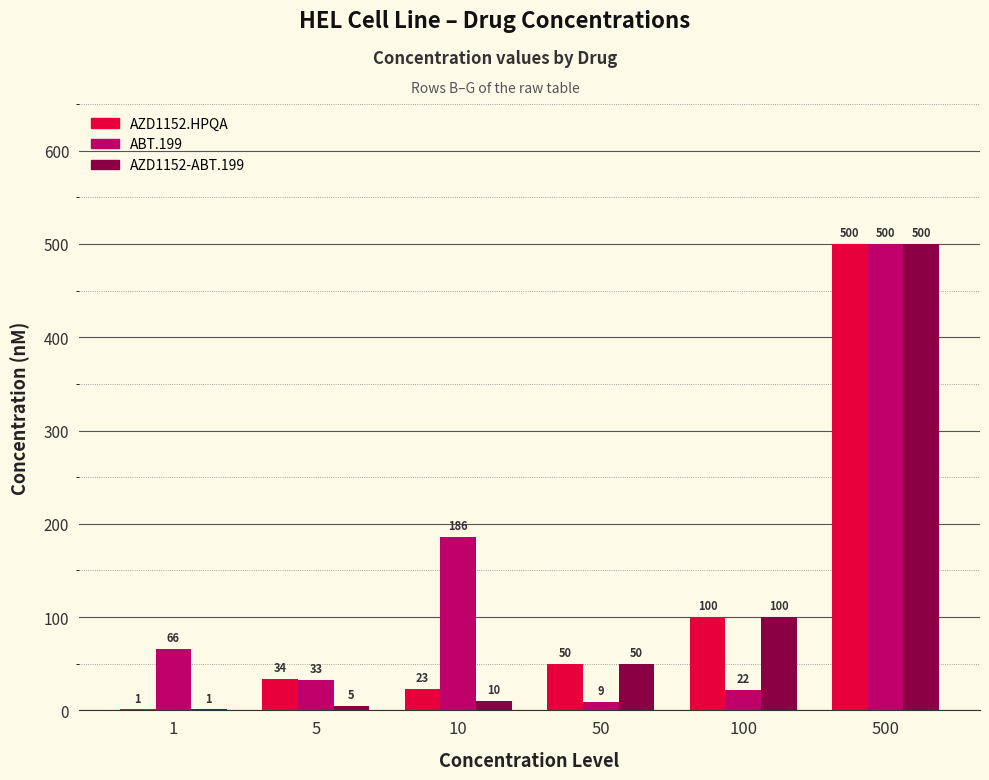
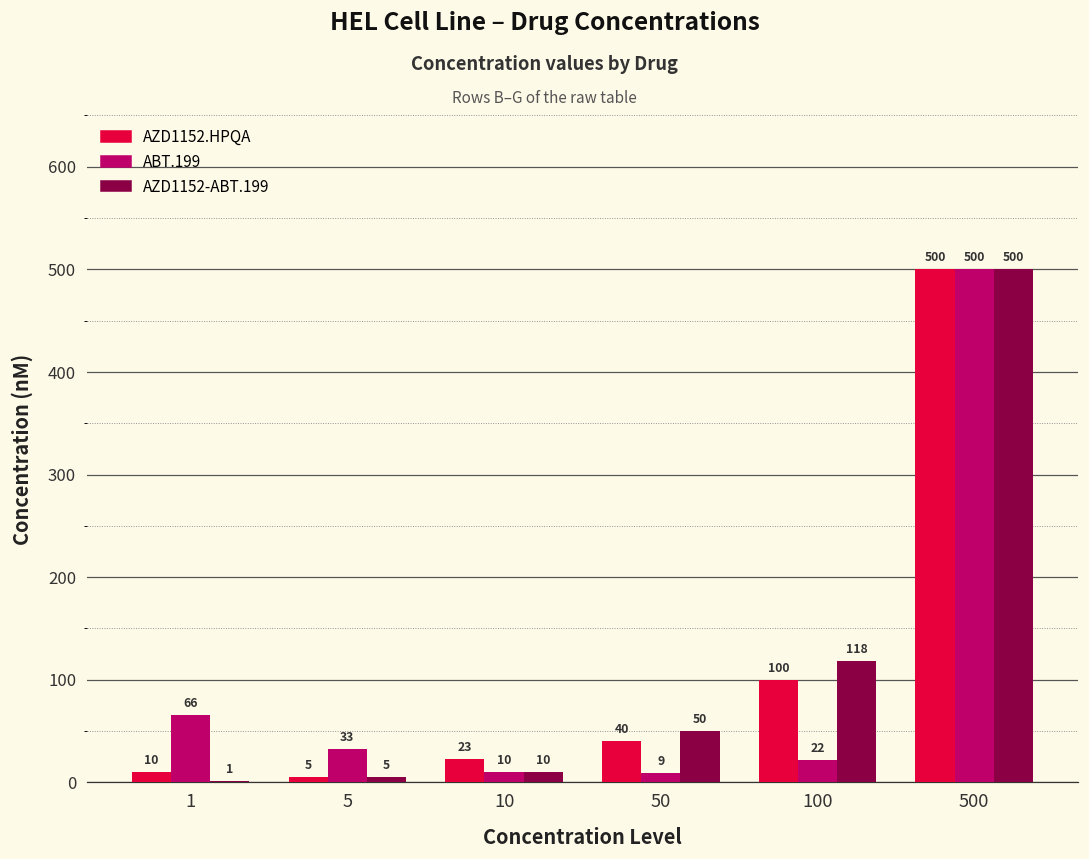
  {
    "AZD1152.HPQA": {
-     "1": 1,
-     "5": 34,
+     "1": 10,
+     "5": 5,
      "10": 23,
-     "50": 50,
+     "50": 40,
      "100": 100,
      "500": 500
    },
    "ABT.199": {
      "1": 66,
      "5": 33,
-     "10": 186,
+     "10": 10,
      "50": 9,
      "100": 22,
      "500": 500
    },
    "AZD1152-ABT.199": {
      "1": 1,
      "5": 5,
      "10": 10,
      "50": 50,
-     "100": 100,
+     "100": 118,
      "500": 500
    }
  }
